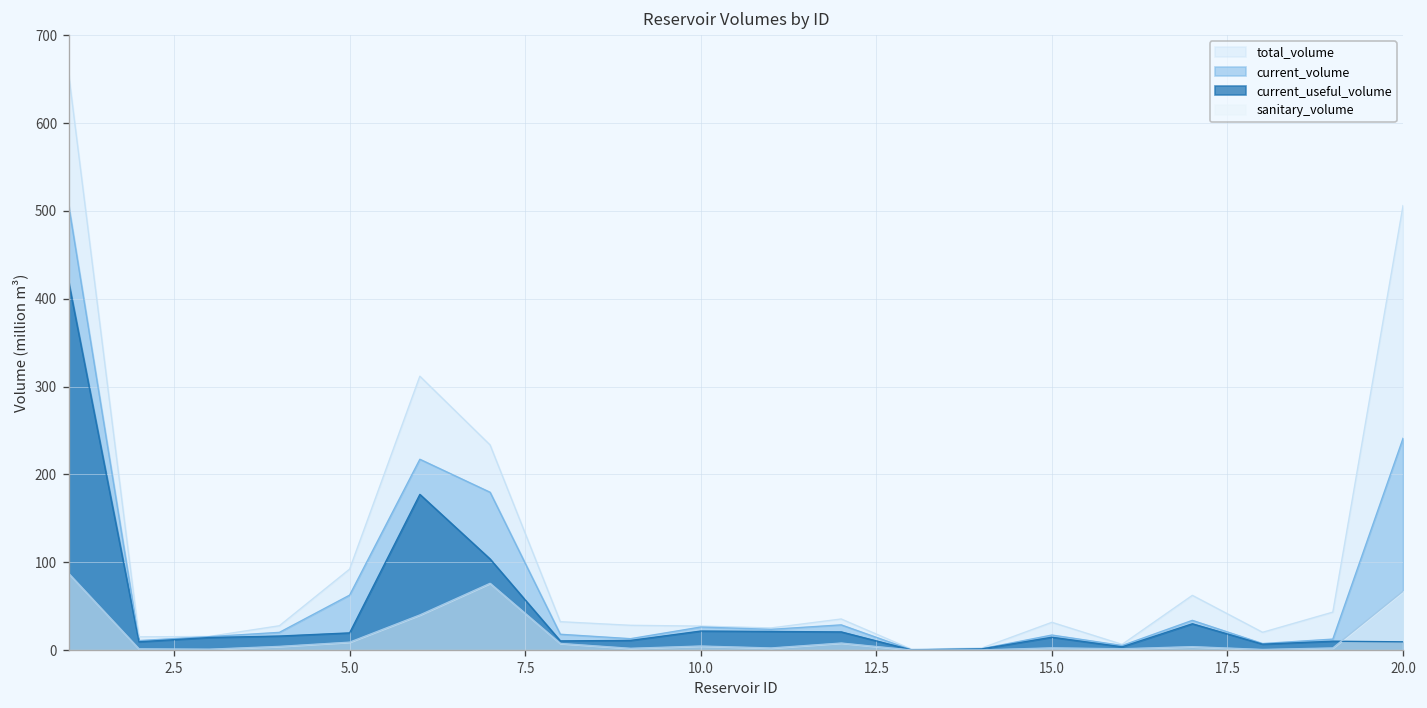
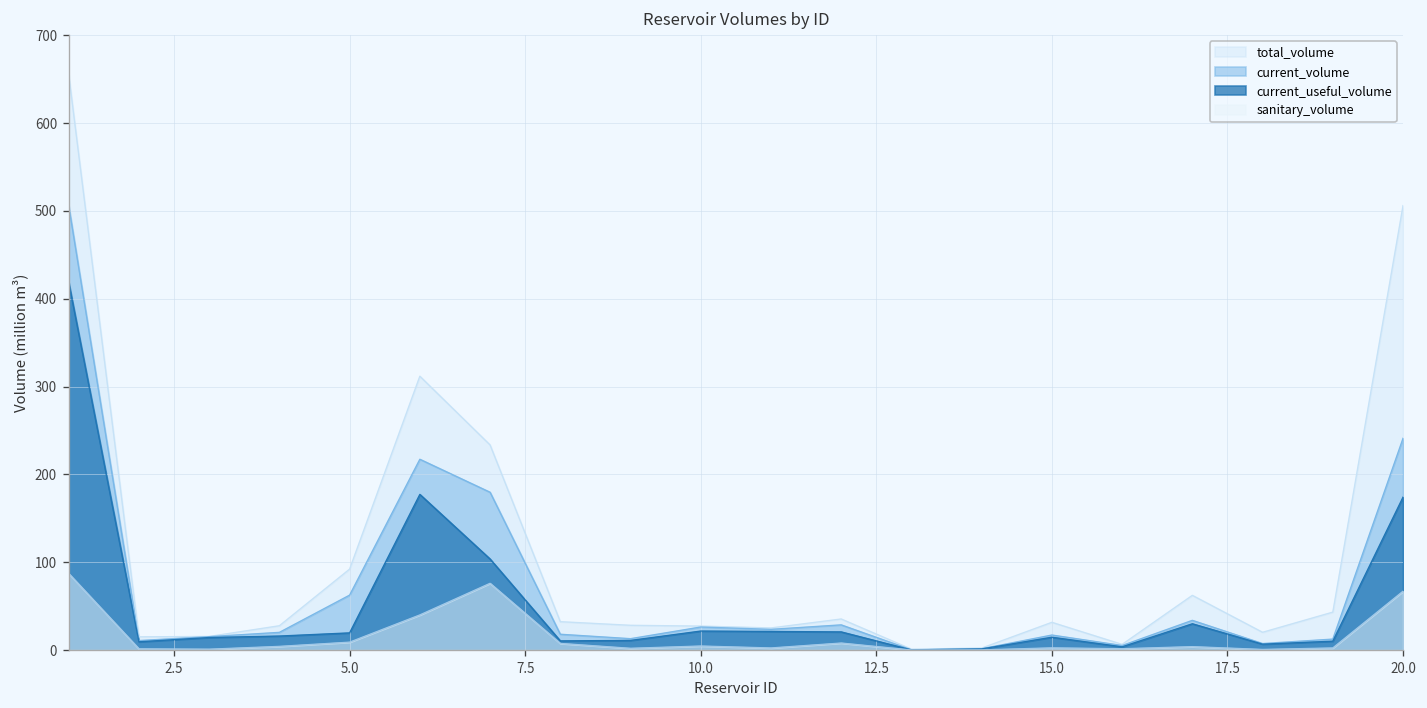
  {
    "current_volume": {
      "5.0": 60,
      "20.0": 240
    },
    "current_useful_volume": {
      "5.0": 20,
      "10.0": 20,
-     "20.0": 10
+     "20.0": 170
    }
  }
